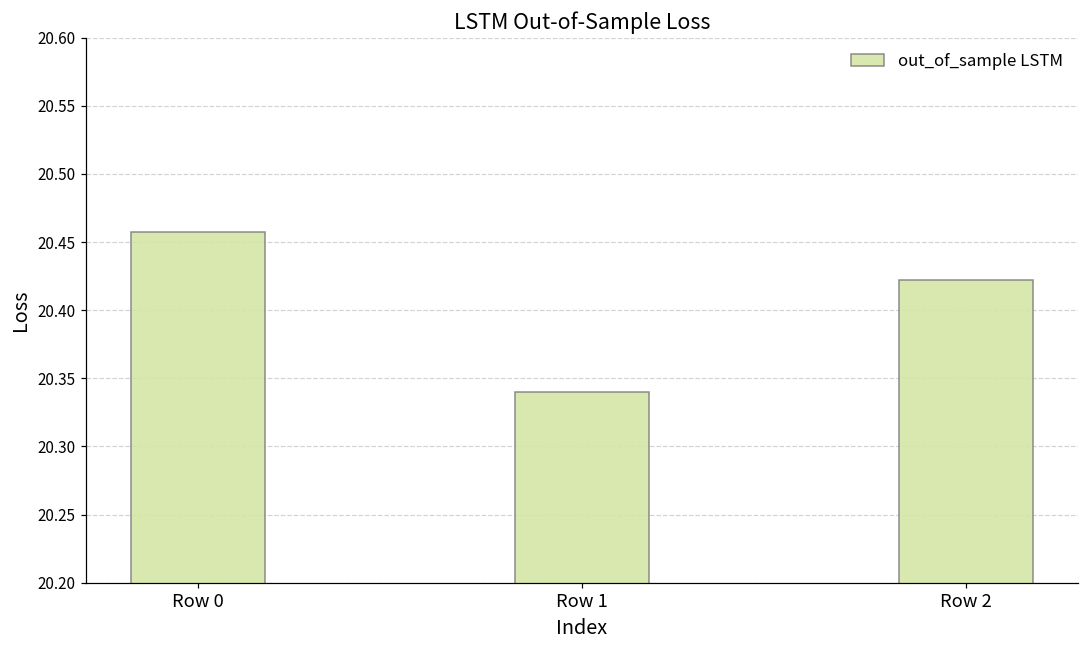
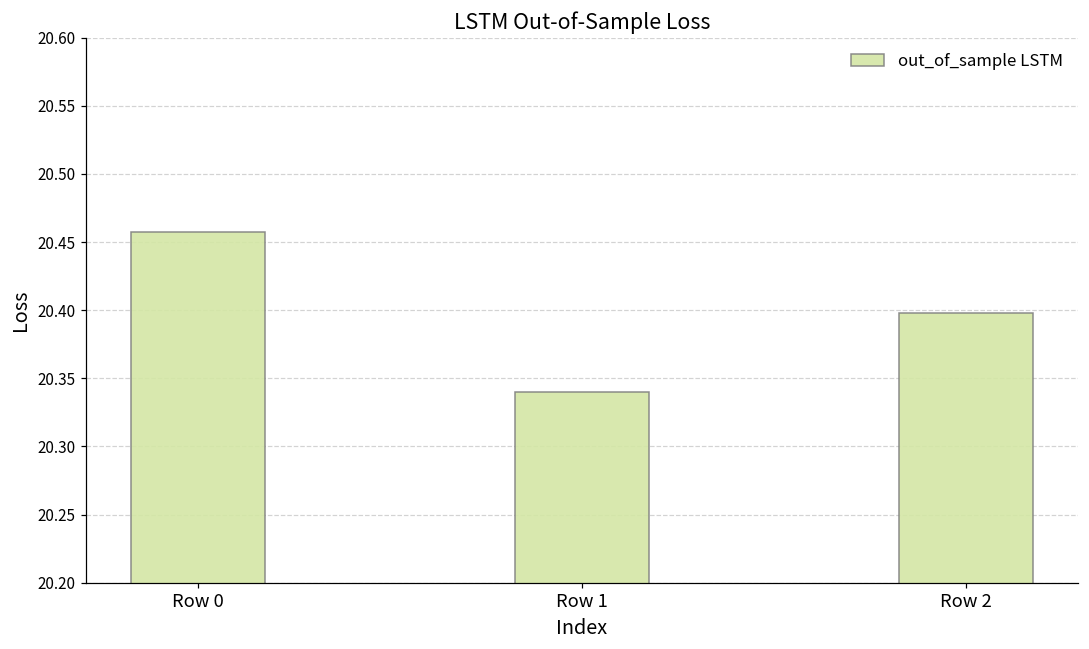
  {
    "Row 0": 20.458,
    "Row 1": 20.340,
-   "Row 2": 20.422
+   "Row 2": 20.398
  }
